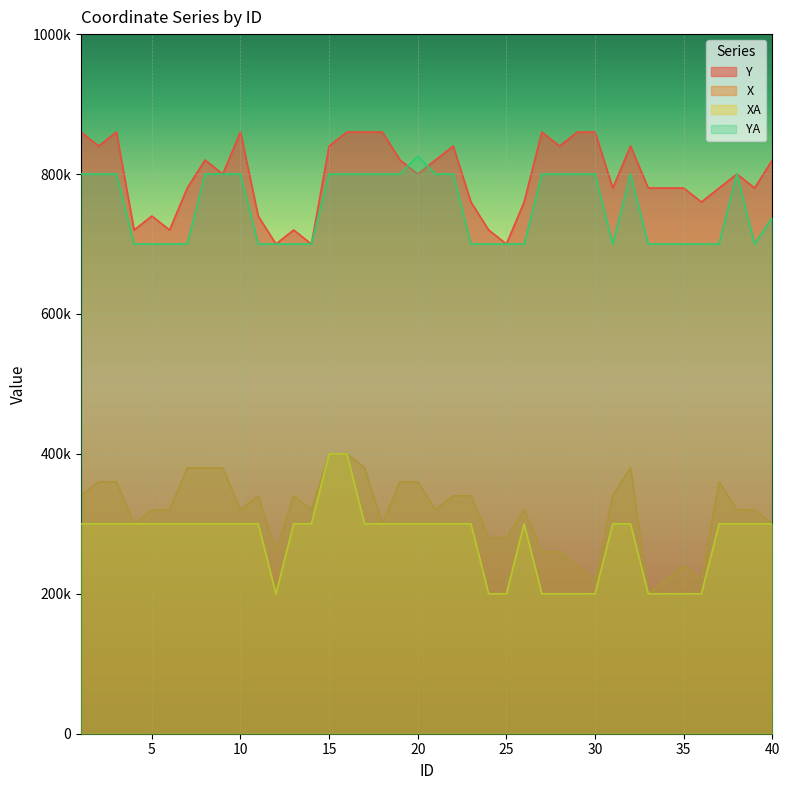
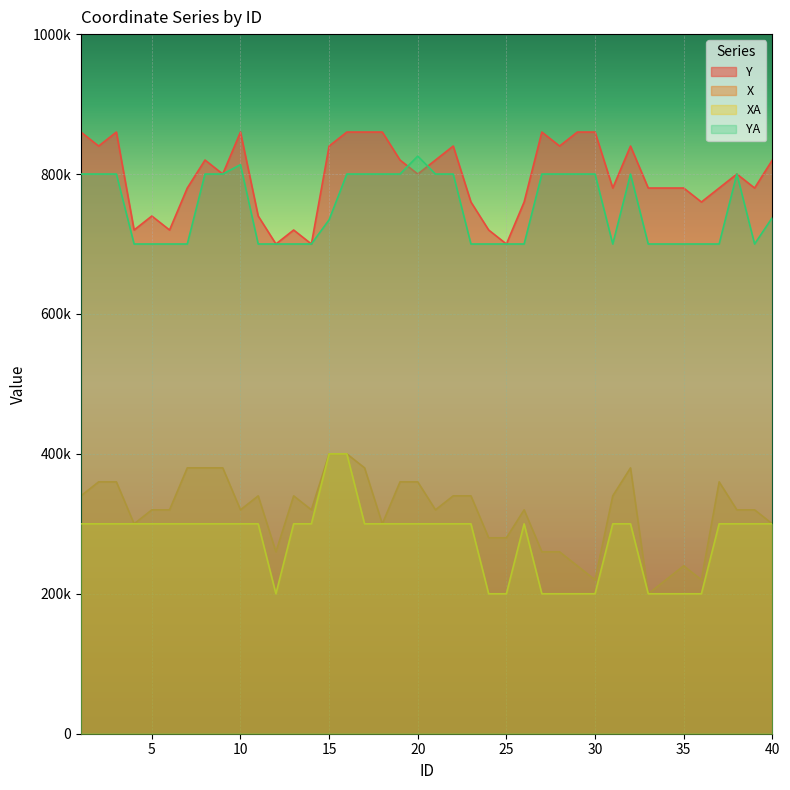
  {
    "YA": {
      "5": 700000,
-     "10": 800000,
-     "15": 800000,
+     "10": 810000,
+     "15": 730000,
      "20": 830000,
      "30": 800000,
      "35": 700000,
      "40": 740000
    }
  }
